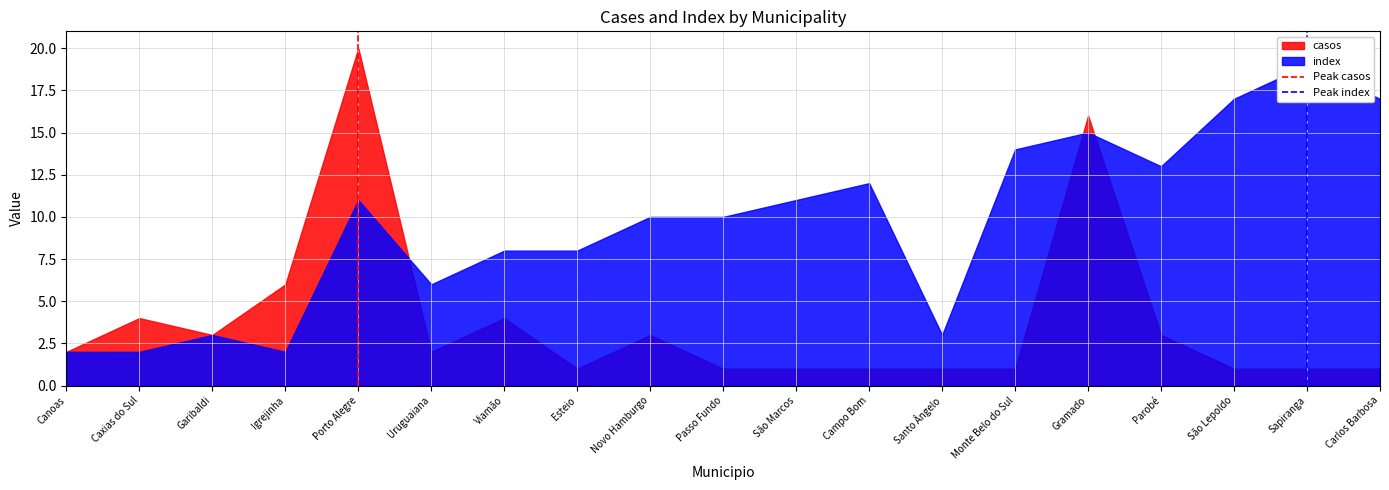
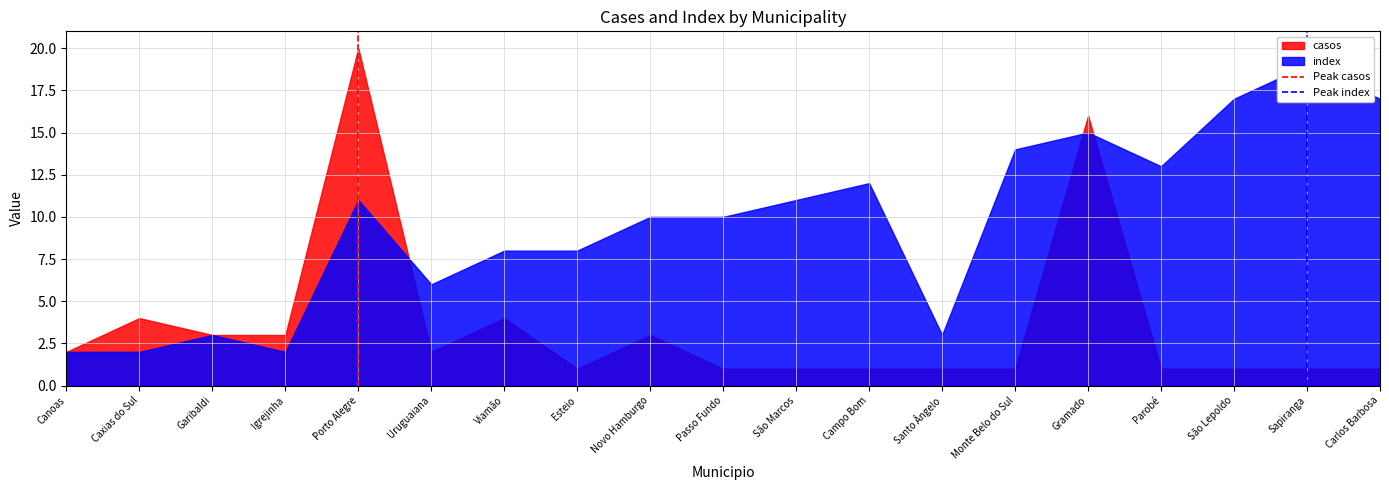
  {
    "casos": {
      "Caxias do Sul": 4,
-     "Igrejinha": 6,
+     "Igrejinha": 3,
      "Porto Alegre": 20,
      "Uruguaiana": 2,
      "Viamão": 4,
      "Esteio": 1,
      "Novo Hamburgo": 3,
      "Passo Fundo": 1,
      "São Marcos": 1,
      "Campo Bom": 1,
      "Santo Ângelo": 1,
      "Monte Belo do Sul": 1,
      "Gramado": 16,
-     "Parobé": 3,
+     "Parobé": 1,
      "São Lepoldo": 1,
      "Sapiranga": 1,
      "Carlos Barbosa": 1
    },
    "index": {
      "Caxias do Sul": 2,
      "Igrejinha": 2,
      "Porto Alegre": 11,
      "Uruguaiana": 6,
      "Viamão": 8,
      "Esteio": 8,
      "Novo Hamburgo": 10,
      "Passo Fundo": 10,
      "São Marcos": 11,
      "Campo Bom": 12,
      "Santo Ângelo": 3,
      "Monte Belo do Sul": 14,
      "Gramado": 15,
      "Parobé": 13,
      "São Lepoldo": 17,
      "Carlos Barbosa": 17
    }
  }
